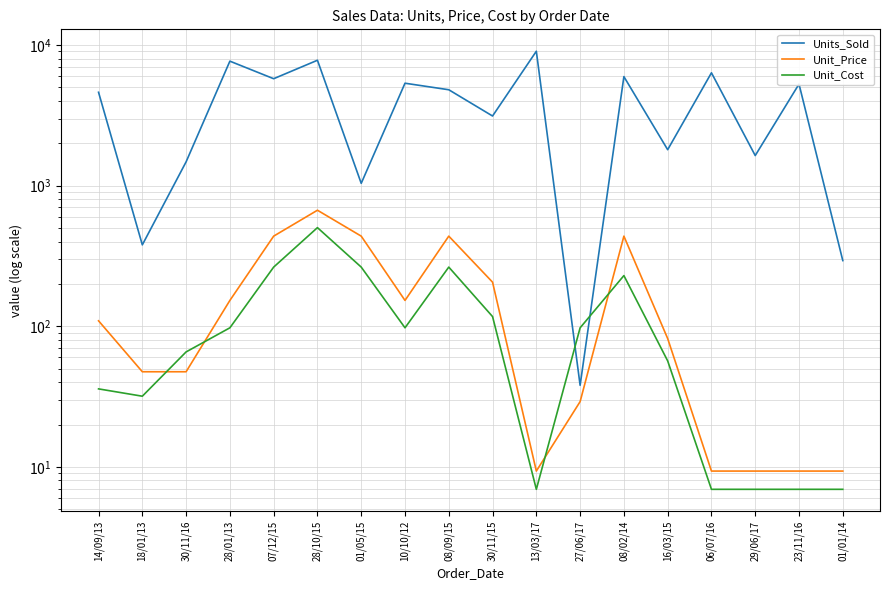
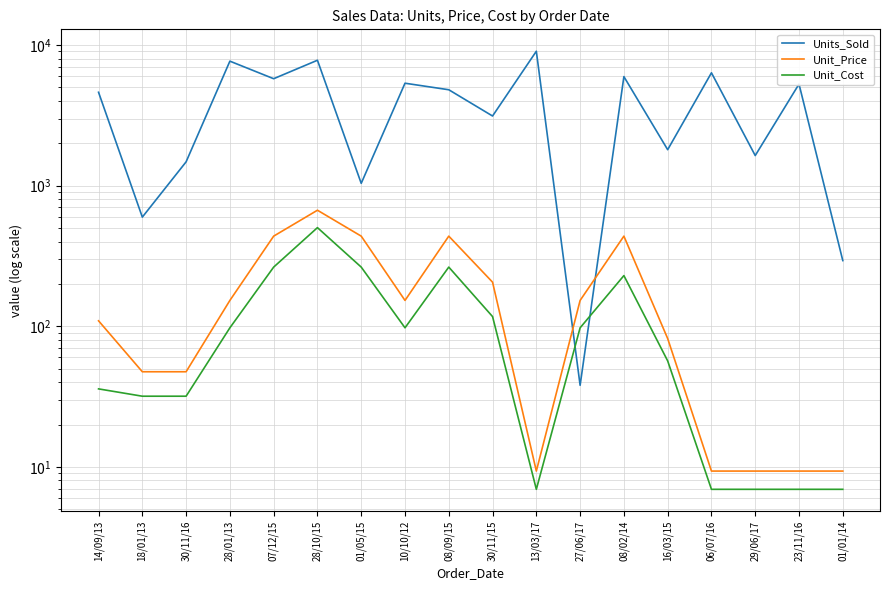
  {
    "Units_Sold": {
      "14/09/13": 4600,
-     "18/01/13": 380,
+     "18/01/13": 600,
      "30/11/16": 1500,
      "28/01/13": 8000,
      "07/12/15": 5800,
      "28/10/15": 8000,
      "01/05/15": 1000,
      "10/10/12": 5300,
      "08/09/15": 4800,
      "30/11/15": 3100,
      "13/03/17": 9000,
      "27/06/17": 38,
      "08/02/14": 6000,
      "16/03/15": 1800,
      "06/07/16": 6000,
      "29/06/17": 1600,
      "01/01/14": 290
    },
    "Unit_Price": {
      "14/09/13": 110,
      "18/01/13": 47,
      "30/11/16": 47,
      "28/01/13": 150,
      "07/12/15": 440,
      "28/10/15": 700,
      "01/05/15": 440,
      "10/10/12": 150,
      "08/09/15": 440,
      "30/11/15": 210,
      "13/03/17": 9,
-     "27/06/17": 29,
+     "27/06/17": 150,
      "08/02/14": 440,
      "16/03/15": 80,
      "06/07/16": 9,
      "29/06/17": 9,
      "23/11/16": 9,
      "01/01/14": 9
    },
    "Unit_Cost": {
      "14/09/13": 36,
      "18/01/13": 32,
-     "30/11/16": 70,
+     "30/11/16": 32,
      "28/01/13": 100,
      "07/12/15": 260,
      "28/10/15": 500,
      "01/05/15": 260,
      "10/10/12": 100,
      "08/09/15": 260,
      "30/11/15": 120,
      "13/03/17": 7,
      "27/06/17": 100,
      "08/02/14": 230,
      "16/03/15": 57,
      "06/07/16": 7,
      "29/06/17": 7,
      "23/11/16": 7,
      "01/01/14": 7
    }
  }
